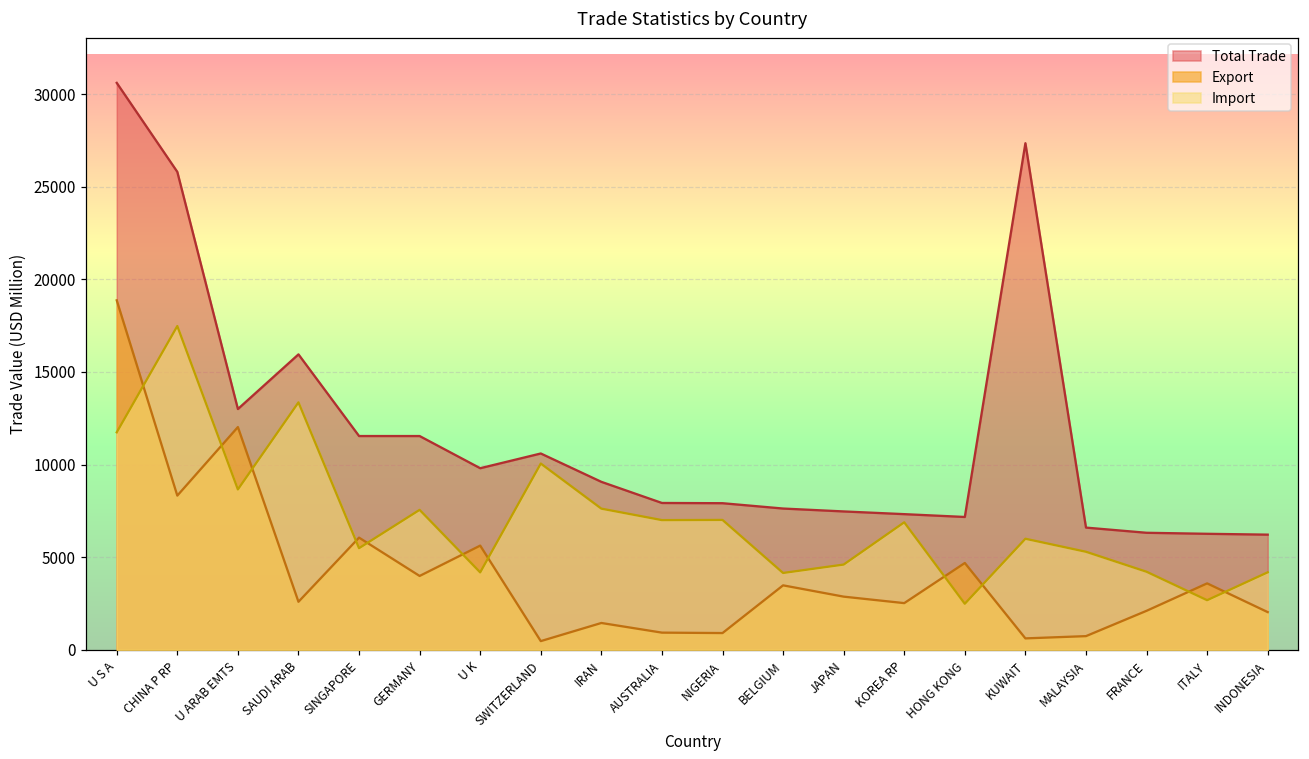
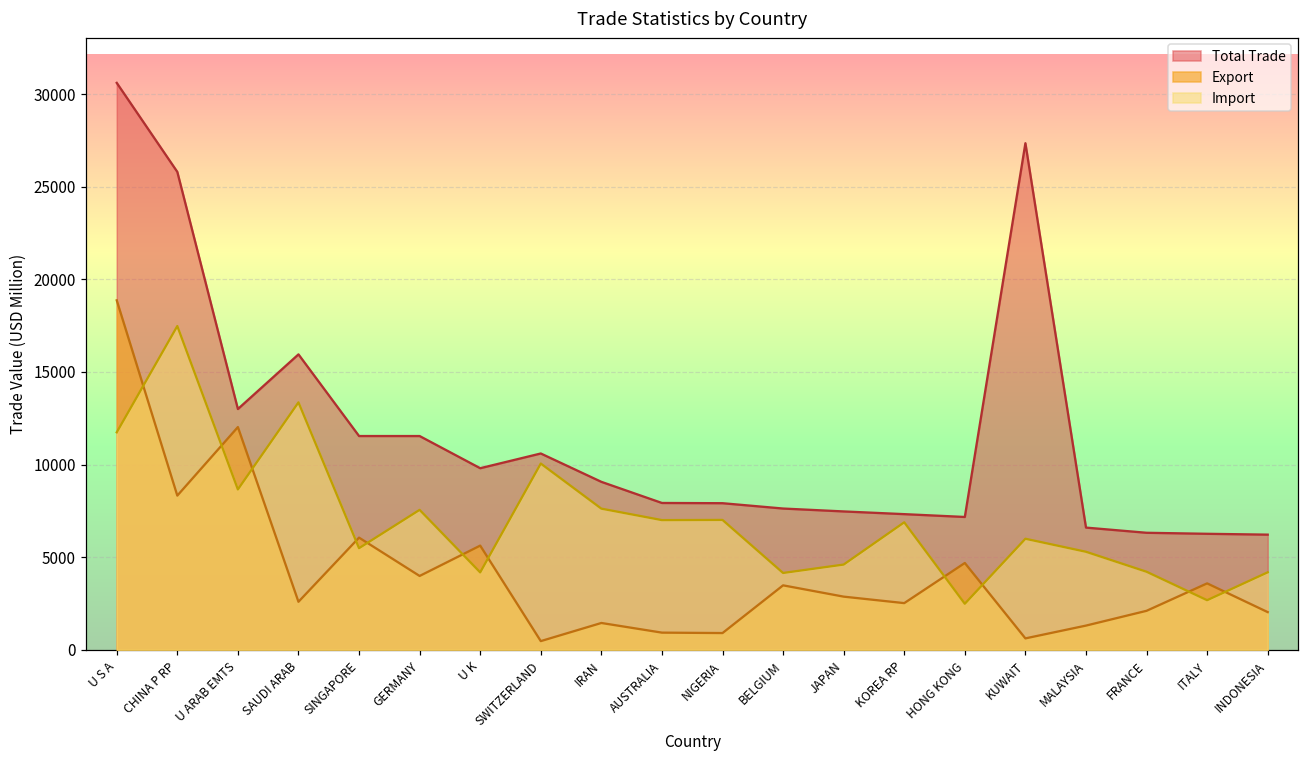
  {
    "Total Trade": {
      "U S A": 30600,
      "CHINA P RP": 25800,
      "U ARAB EMTS": 13000,
      "SAUDI ARAB": 15900,
      "SINGAPORE": 11500,
      "GERMANY": 11500,
      "U K": 9800,
      "SWITZERLAND": 10600,
      "IRAN": 9100,
      "AUSTRALIA": 7900,
      "NIGERIA": 7900,
      "BELGIUM": 7600,
      "JAPAN": 7500,
      "KOREA RP": 7300,
      "HONG KONG": 7200,
      "KUWAIT": 27300,
      "MALAYSIA": 6600,
      "FRANCE": 6300,
      "ITALY": 6300,
      "INDONESIA": 6200
    },
    "Export": {
      "U S A": 18900,
      "CHINA P RP": 8300,
      "U ARAB EMTS": 12000,
      "SAUDI ARAB": 2600,
      "SINGAPORE": 6100,
      "GERMANY": 4000,
      "U K": 5600,
      "SWITZERLAND": 500,
      "IRAN": 1400,
      "AUSTRALIA": 900,
      "NIGERIA": 900,
      "BELGIUM": 3500,
      "JAPAN": 2900,
      "KOREA RP": 2500,
      "HONG KONG": 4700,
      "KUWAIT": 600,
-     "MALAYSIA": 700,
+     "MALAYSIA": 1300,
      "FRANCE": 2100,
      "ITALY": 3600,
      "INDONESIA": 2000
    },
    "Import": {
      "U S A": 11700,
      "CHINA P RP": 17500,
      "U ARAB EMTS": 8700,
      "SAUDI ARAB": 13400,
      "SINGAPORE": 5500,
      "GERMANY": 7600,
      "U K": 4200,
      "SWITZERLAND": 10100,
      "IRAN": 7600,
      "AUSTRALIA": 7000,
      "NIGERIA": 7000,
      "BELGIUM": 4100,
      "JAPAN": 4600,
      "KOREA RP": 6900,
      "HONG KONG": 2500,
      "KUWAIT": 6000,
      "MALAYSIA": 5300,
      "FRANCE": 4200,
      "ITALY": 2700,
      "INDONESIA": 4200
    }
  }
